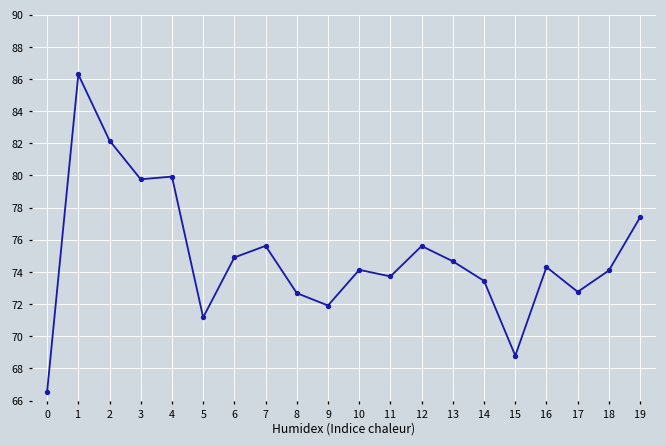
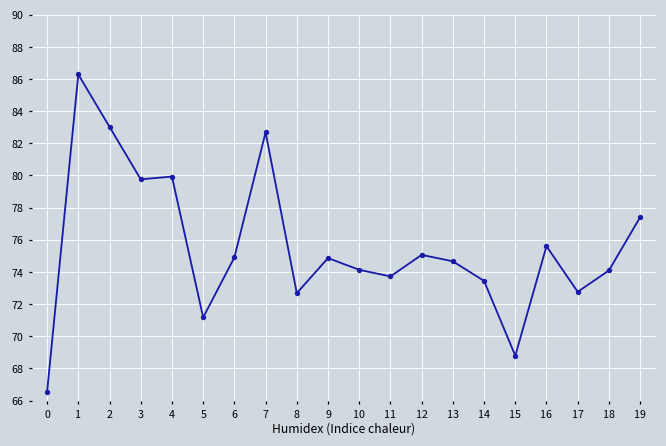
  {
    "0": 66.5,
    "1": 86.3,
-   "2": 82.2,
+   "2": 83.0,
    "3": 79.8,
    "4": 79.9,
    "5": 71.2,
    "6": 74.9,
-   "7": 75.6,
+   "7": 82.7,
    "8": 72.7,
-   "9": 71.9,
+   "9": 74.9,
    "10": 74.1,
    "11": 73.7,
-   "12": 75.6,
+   "12": 75.1,
    "13": 74.7,
    "14": 73.4,
    "15": 68.8,
-   "16": 74.3,
+   "16": 75.6,
    "17": 72.8,
    "18": 74.1,
    "19": 77.4
  }
